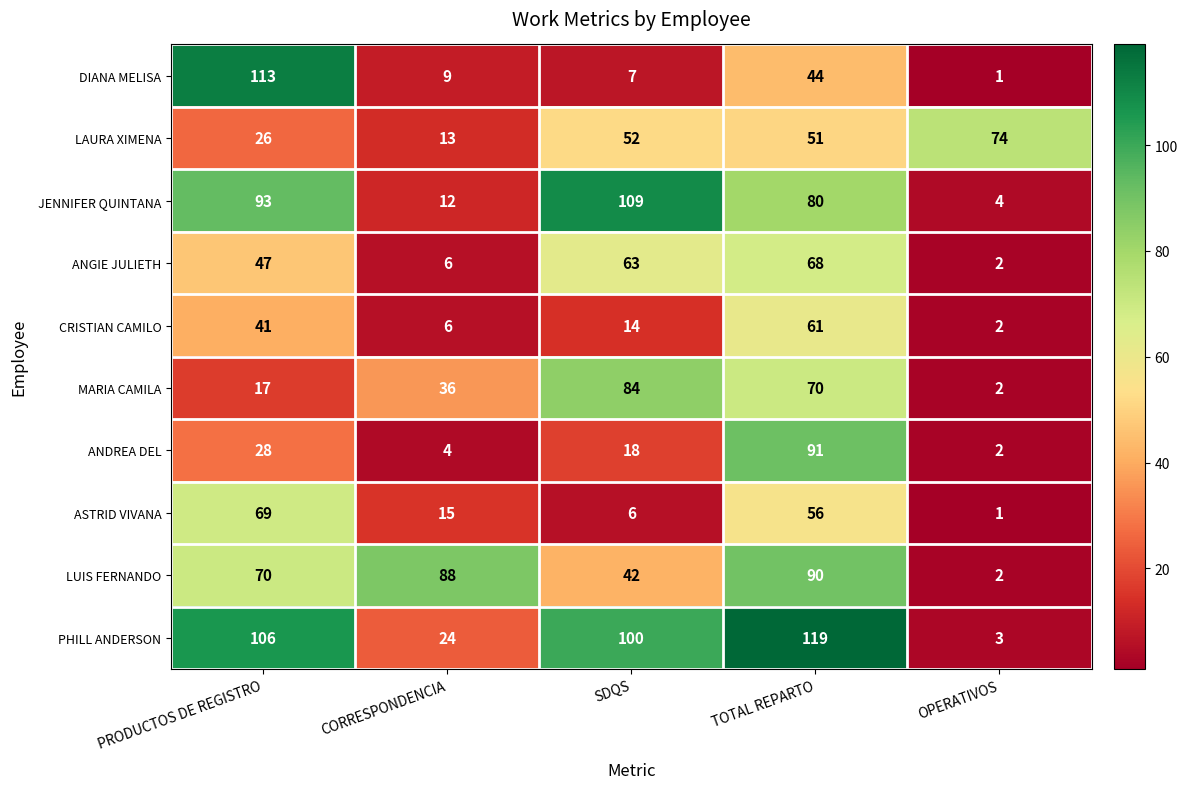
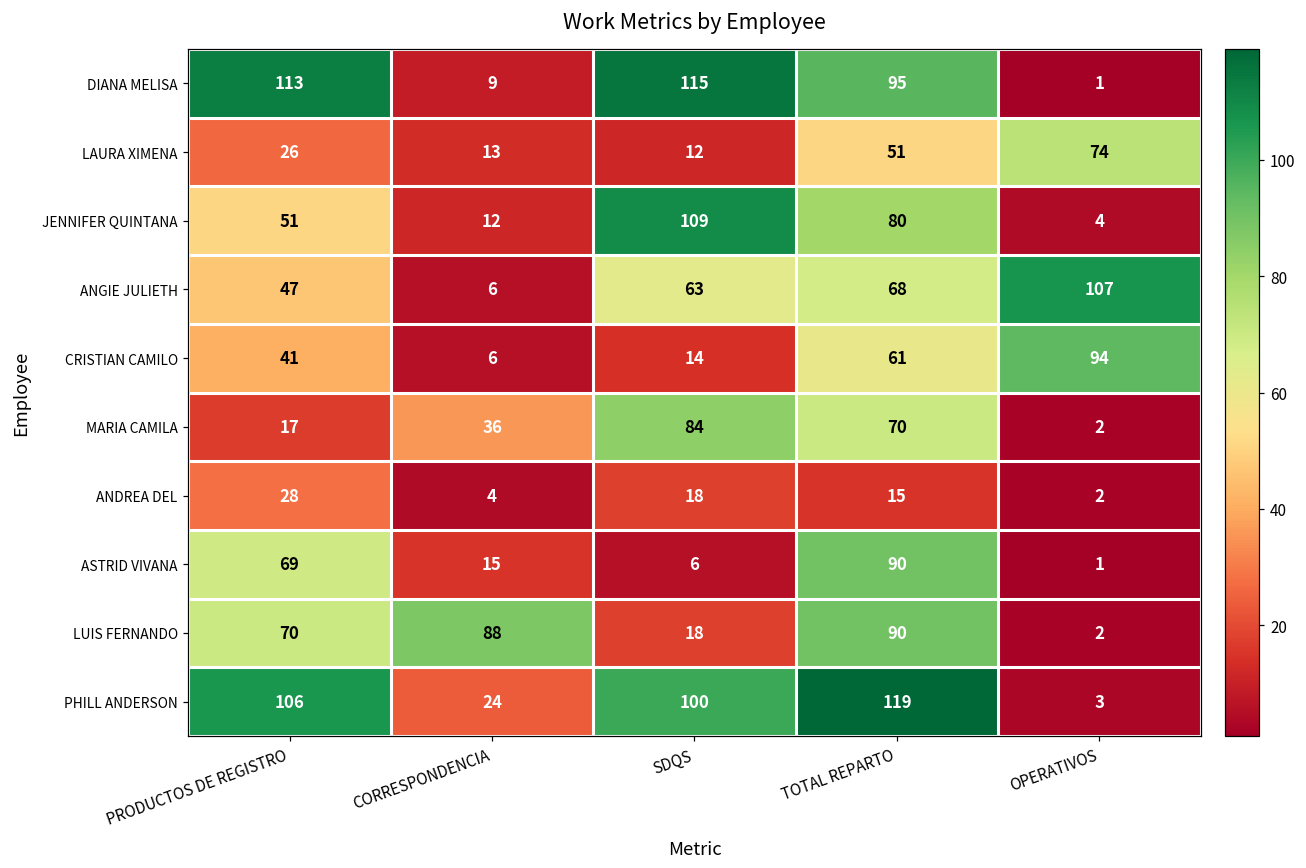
  {
    "DIANA MELISA": {
      "PRODUCTOS DE REGISTRO": 113,
      "CORRESPONDENCIA": 9,
-     "SDQS": 7,
-     "TOTAL REPARTO": 44,
+     "SDQS": 115,
+     "TOTAL REPARTO": 95,
      "OPERATIVOS": 1
    },
    "LAURA XIMENA": {
      "PRODUCTOS DE REGISTRO": 26,
      "CORRESPONDENCIA": 13,
-     "SDQS": 52,
+     "SDQS": 12,
      "TOTAL REPARTO": 51,
      "OPERATIVOS": 74
    },
    "JENNIFER QUINTANA": {
-     "PRODUCTOS DE REGISTRO": 93,
+     "PRODUCTOS DE REGISTRO": 51,
      "CORRESPONDENCIA": 12,
      "SDQS": 109,
      "TOTAL REPARTO": 80,
      "OPERATIVOS": 4
    },
    "ANGIE JULIETH": {
      "PRODUCTOS DE REGISTRO": 47,
      "CORRESPONDENCIA": 6,
      "SDQS": 63,
      "TOTAL REPARTO": 68,
-     "OPERATIVOS": 2
+     "OPERATIVOS": 107
    },
    "CRISTIAN CAMILO": {
      "PRODUCTOS DE REGISTRO": 41,
      "CORRESPONDENCIA": 6,
      "SDQS": 14,
      "TOTAL REPARTO": 61,
-     "OPERATIVOS": 2
+     "OPERATIVOS": 94
    },
    "MARIA CAMILA": {
      "PRODUCTOS DE REGISTRO": 17,
      "CORRESPONDENCIA": 36,
      "SDQS": 84,
      "TOTAL REPARTO": 70,
      "OPERATIVOS": 2
    },
    "ANDREA DEL": {
      "PRODUCTOS DE REGISTRO": 28,
      "CORRESPONDENCIA": 4,
      "SDQS": 18,
-     "TOTAL REPARTO": 91,
+     "TOTAL REPARTO": 15,
      "OPERATIVOS": 2
    },
    "ASTRID VIVANA": {
      "PRODUCTOS DE REGISTRO": 69,
      "CORRESPONDENCIA": 15,
      "SDQS": 6,
-     "TOTAL REPARTO": 56,
+     "TOTAL REPARTO": 90,
      "OPERATIVOS": 1
    },
    "LUIS FERNANDO": {
      "PRODUCTOS DE REGISTRO": 70,
      "CORRESPONDENCIA": 88,
-     "SDQS": 42,
+     "SDQS": 18,
      "TOTAL REPARTO": 90,
      "OPERATIVOS": 2
    },
    "PHILL ANDERSON": {
      "PRODUCTOS DE REGISTRO": 106,
      "CORRESPONDENCIA": 24,
      "SDQS": 100,
      "TOTAL REPARTO": 119,
      "OPERATIVOS": 3
    }
  }
